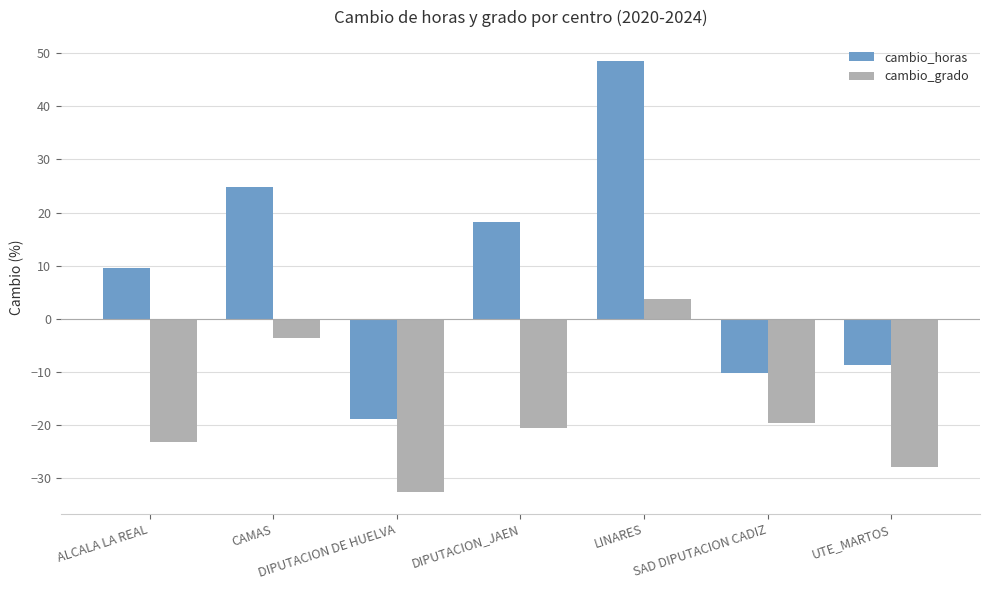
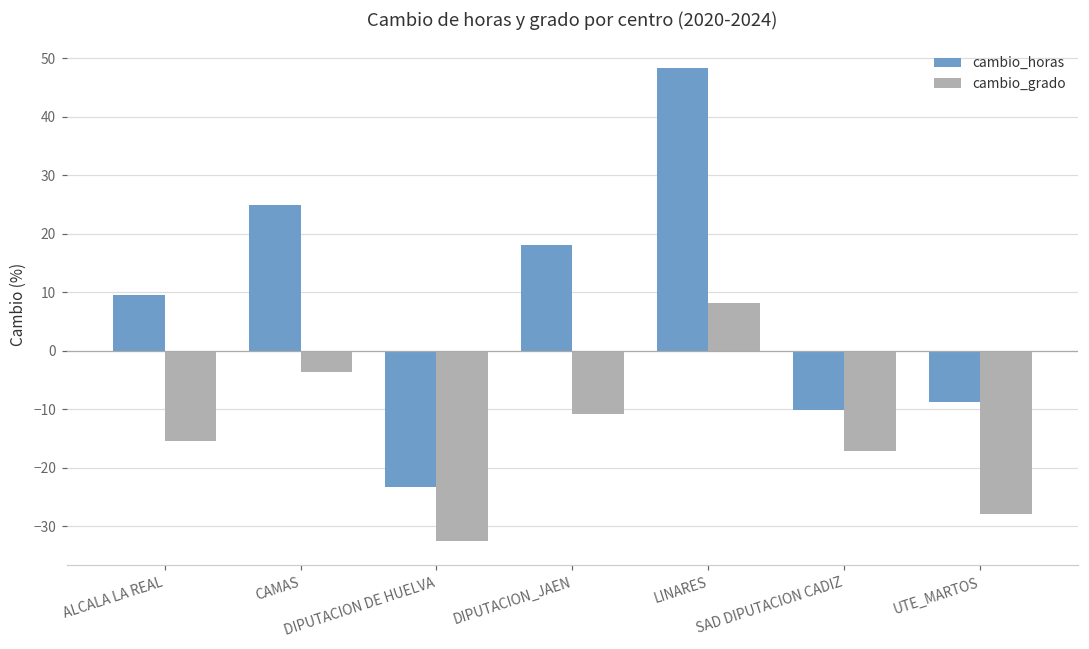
  {
    "cambio_horas": {
      "ALCALA LA REAL": 10,
      "CAMAS": 25,
-     "DIPUTACION DE HUELVA": -19,
+     "DIPUTACION DE HUELVA": -23,
      "DIPUTACION_JAEN": 18,
      "LINARES": 48,
      "SAD DIPUTACION CADIZ": -10,
      "UTE_MARTOS": -9
    },
    "cambio_grado": {
-     "ALCALA LA REAL": -23,
+     "ALCALA LA REAL": -16,
      "CAMAS": -4,
      "DIPUTACION DE HUELVA": -33,
-     "DIPUTACION_JAEN": -21,
-     "LINARES": 4,
-     "SAD DIPUTACION CADIZ": -20,
+     "DIPUTACION_JAEN": -11,
+     "LINARES": 8,
+     "SAD DIPUTACION CADIZ": -17,
      "UTE_MARTOS": -28
    }
  }
